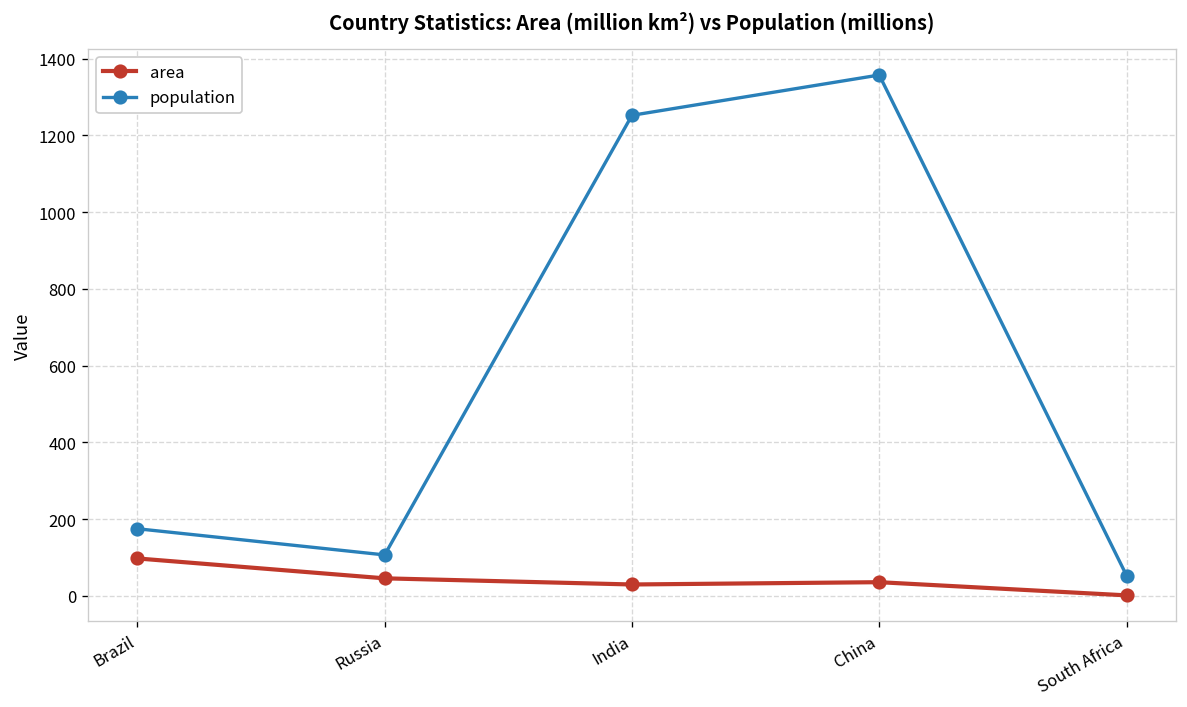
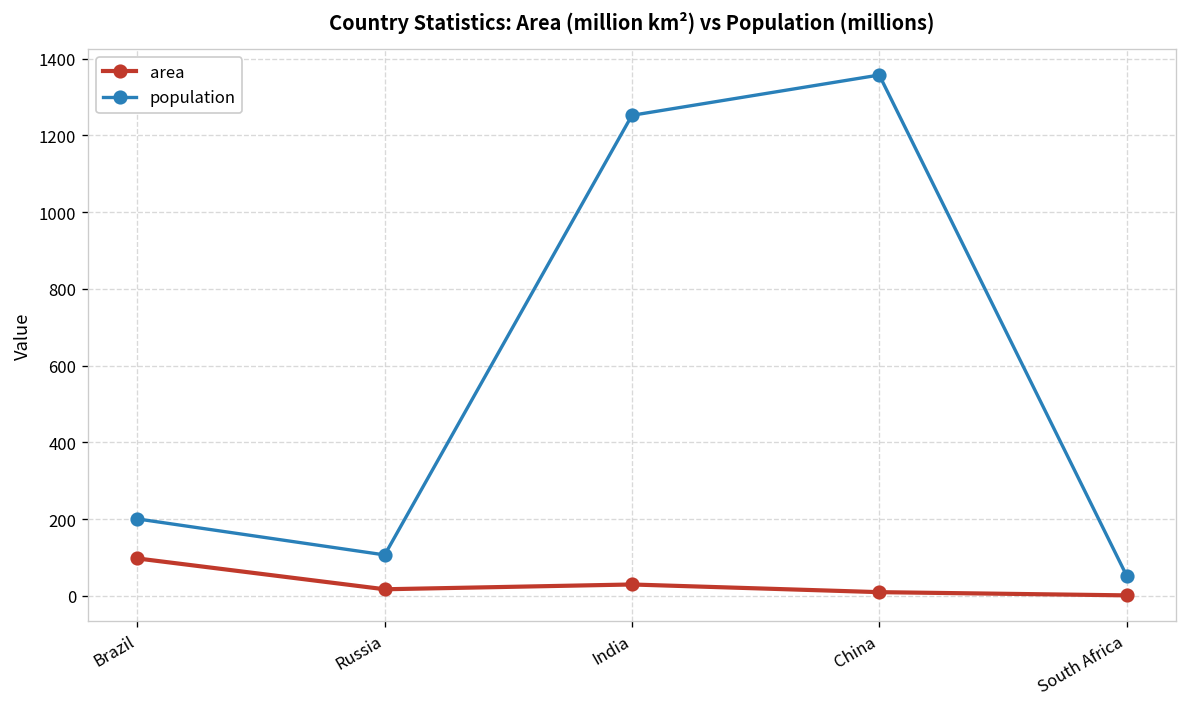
  {
    "area": {
      "Brazil": 100,
-     "Russia": 50,
+     "Russia": 20,
      "India": 30,
-     "China": 40,
+     "China": 10,
      "South Africa": 0
    },
    "population": {
-     "Brazil": 170,
+     "Brazil": 200,
      "Russia": 110,
      "India": 1250,
      "China": 1360,
      "South Africa": 50
    }
  }
